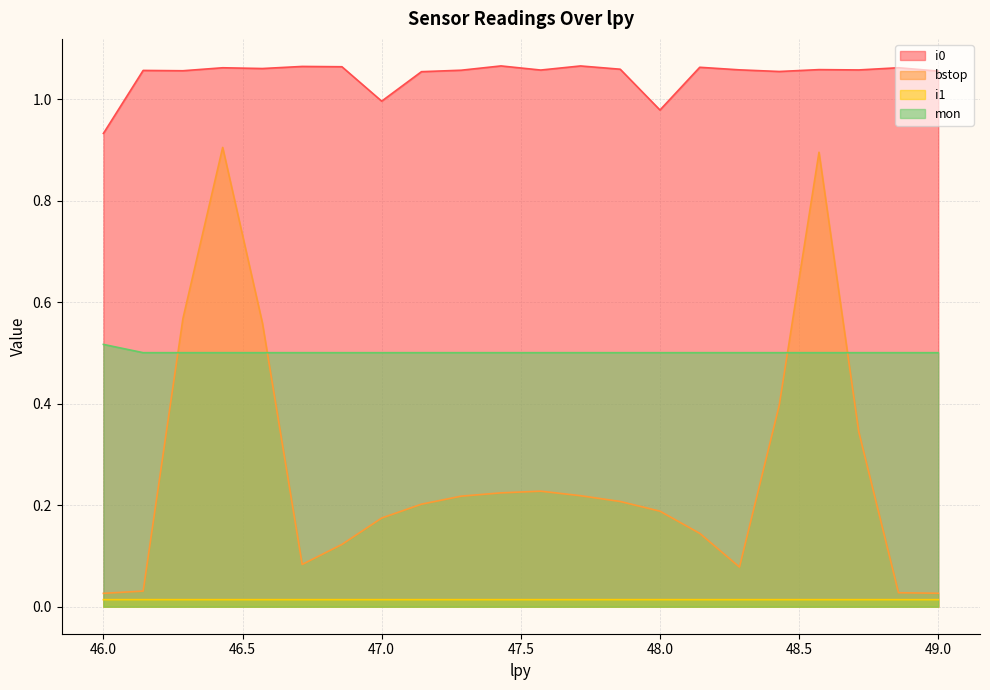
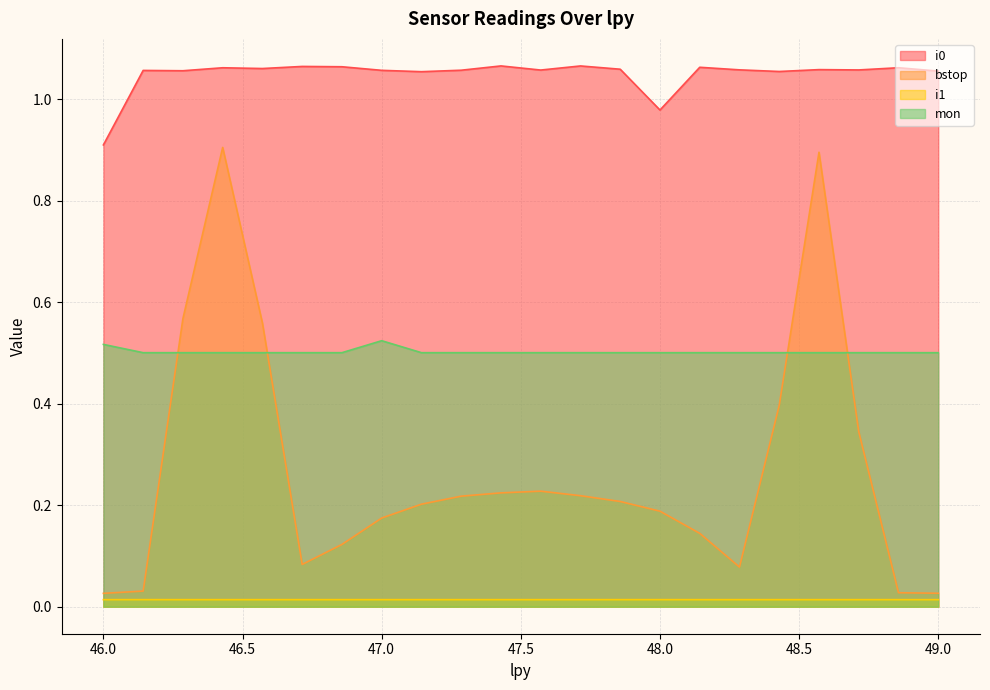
  {
    "i0": {
-     "46.0": 0.93,
-     "47.0": 1.00,
+     "46.0": 0.91,
+     "47.0": 1.06,
      "48.0": 0.98
    },
    "mon": {
      "46.0": 0.52,
-     "47.0": 0.50,
+     "47.0": 0.52,
      "48.0": 0.50,
      "49.0": 0.50
    }
  }
